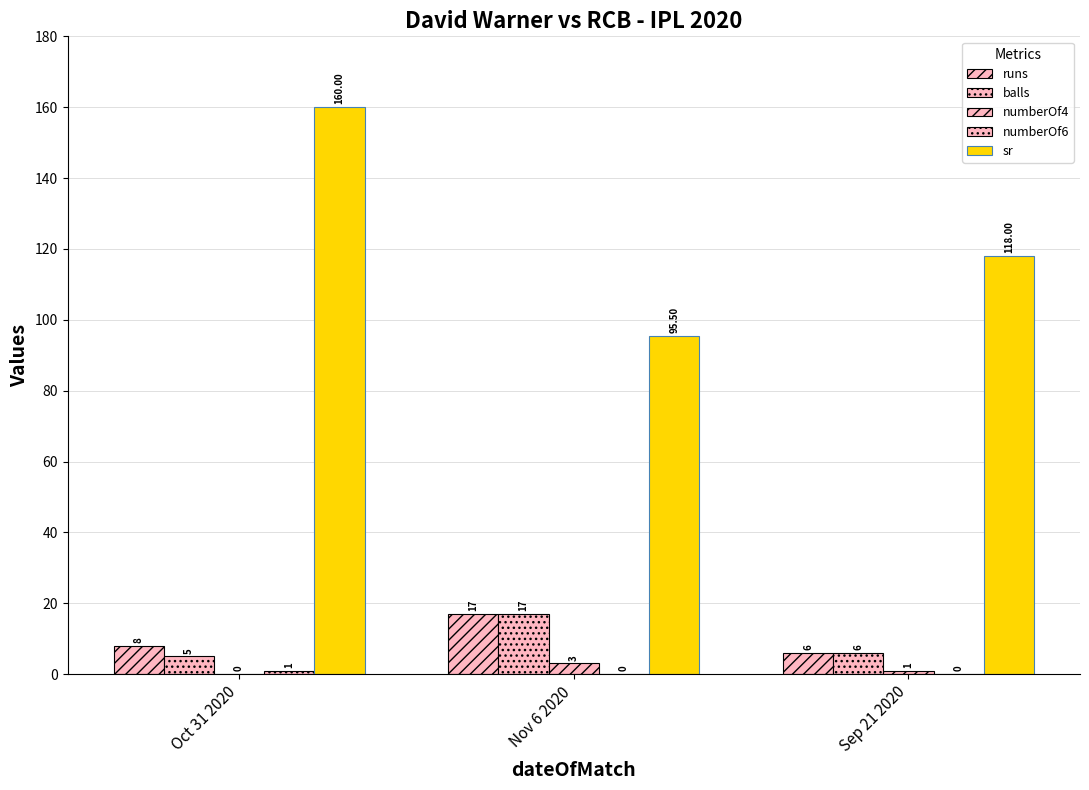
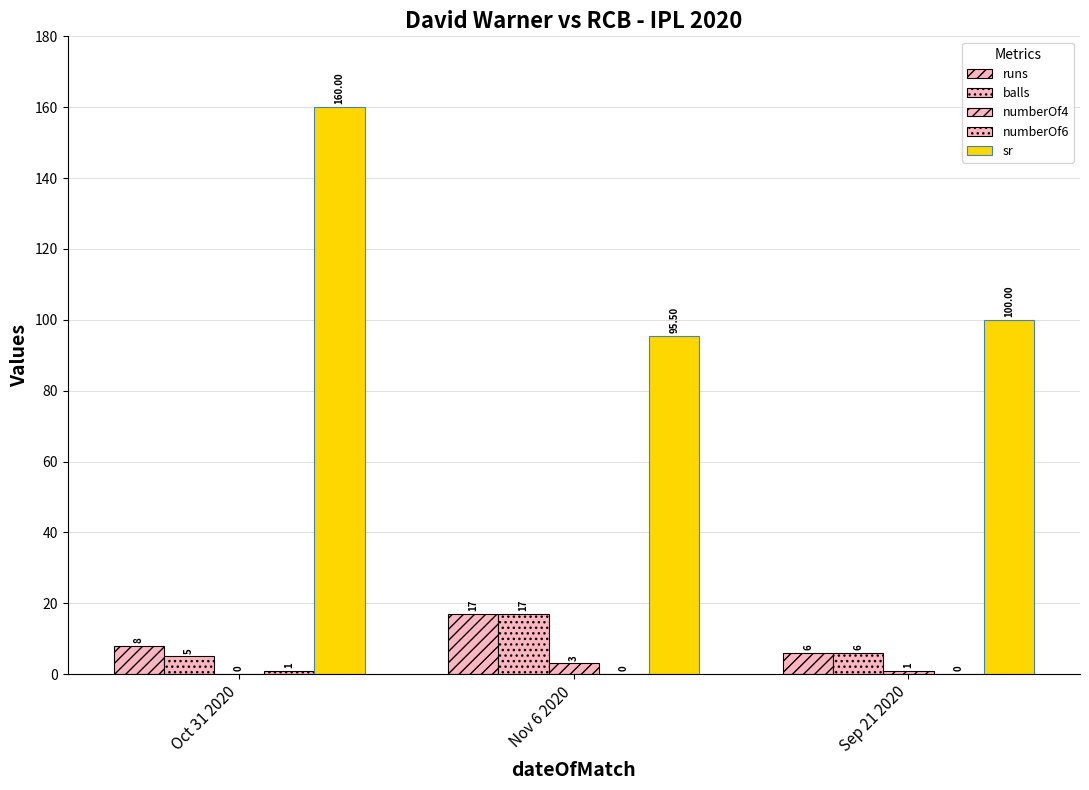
  {
    "sr": {
      "Oct 31 2020": 160.00,
      "Nov 6 2020": 95.50,
-     "Sep 21 2020": 118.00
+     "Sep 21 2020": 100.00
    }
  }
